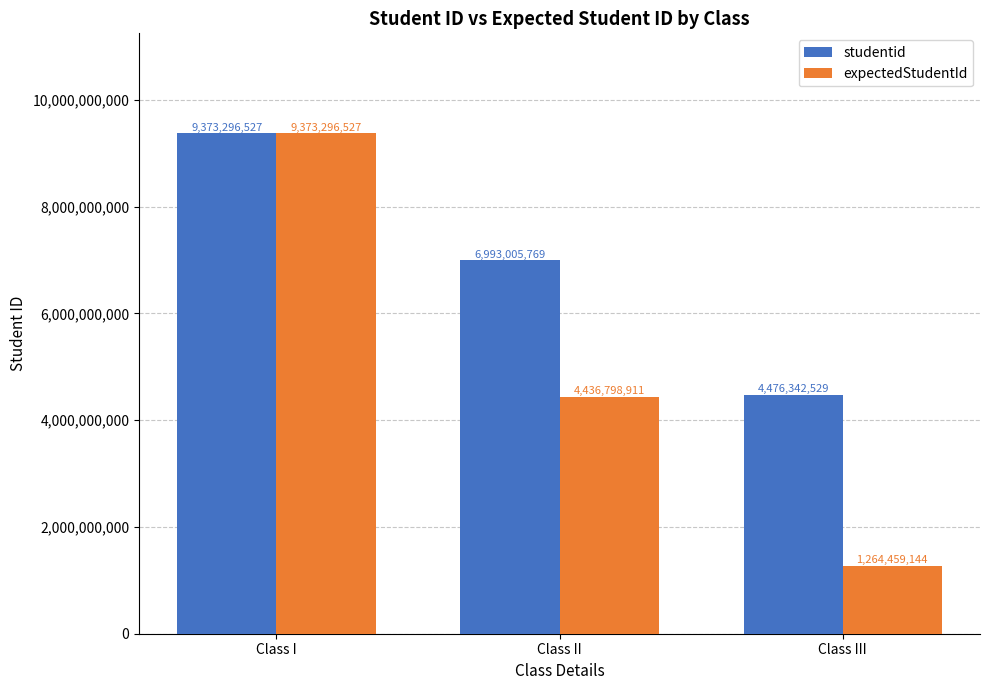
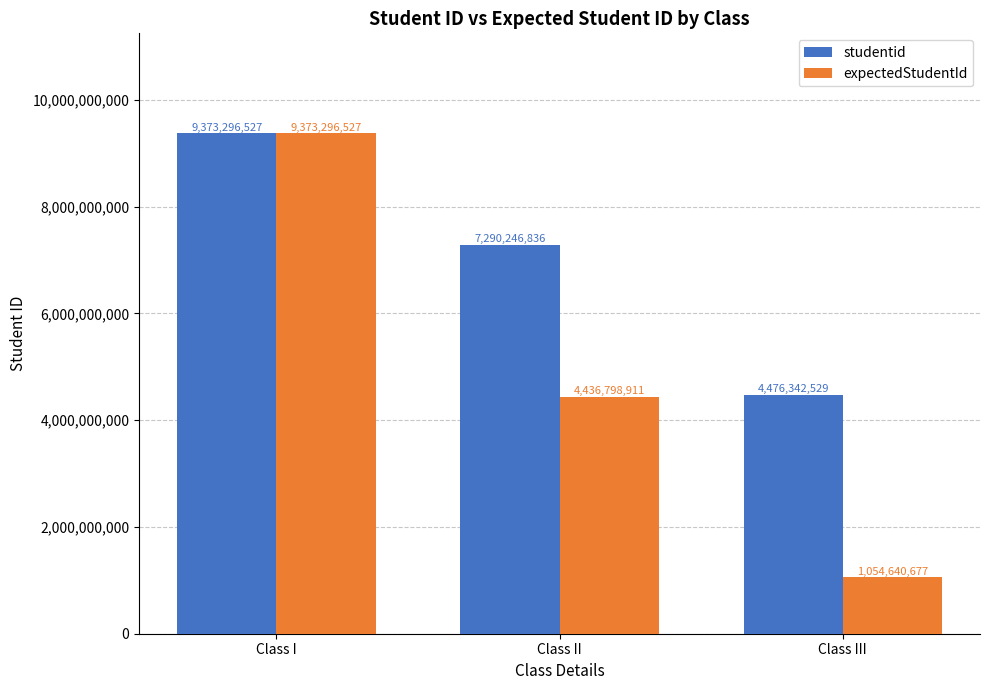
  {
    "studentid": {
      "Class I": "9,373,296,527",
-     "Class II": "6,993,005,769",
+     "Class II": "7,290,246,836",
      "Class III": "4,476,342,529"
    },
    "expectedStudentId": {
      "Class I": "9,373,296,527",
      "Class II": "4,436,798,911",
-     "Class III": "1,264,459,144"
+     "Class III": "1,054,640,677"
    }
  }
